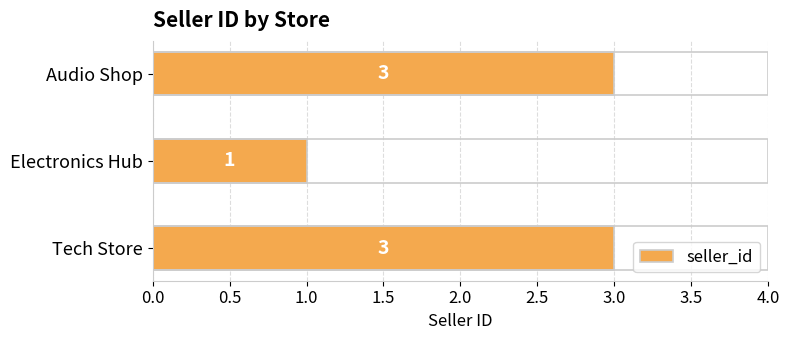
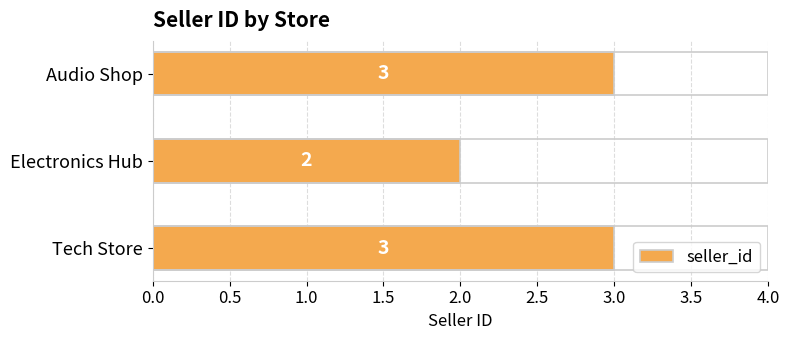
  {
    "Audio Shop": 3,
-   "Electronics Hub": 1,
+   "Electronics Hub": 2,
    "Tech Store": 3
  }
